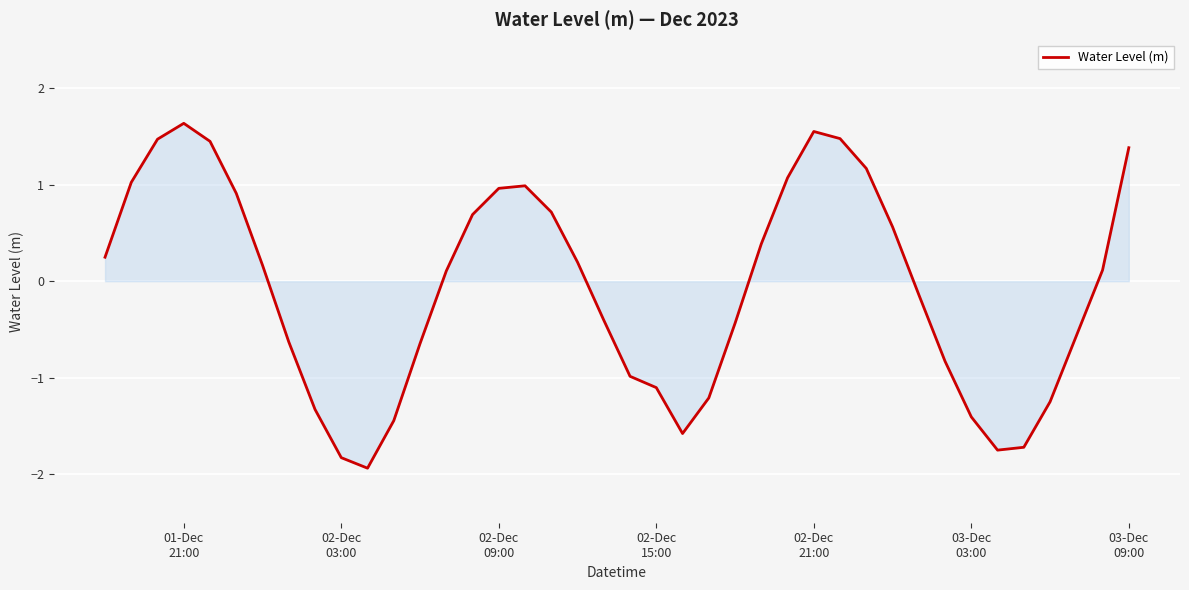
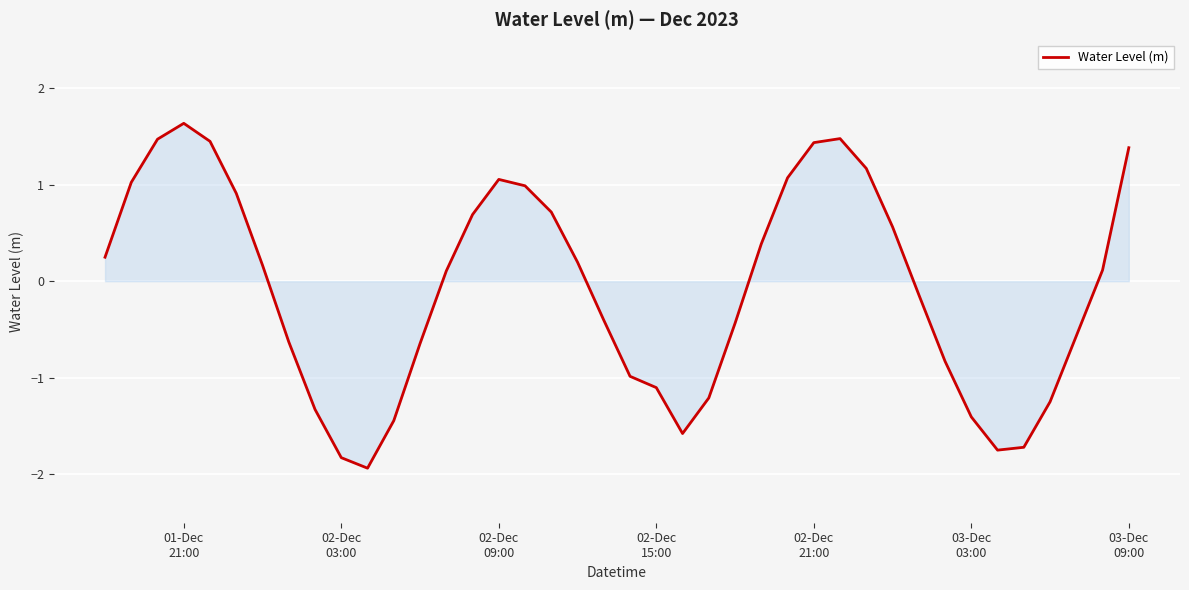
  {
    "Water Level (m)": {
      "02-Dec 03:00": -1.8,
-     "02-Dec 09:00": 1.0,
+     "02-Dec 09:00": 1.1,
      "02-Dec 15:00": -1.1,
-     "02-Dec 21:00": 1.6,
+     "02-Dec 21:00": 1.4,
      "03-Dec 03:00": -1.4
    }
  }
